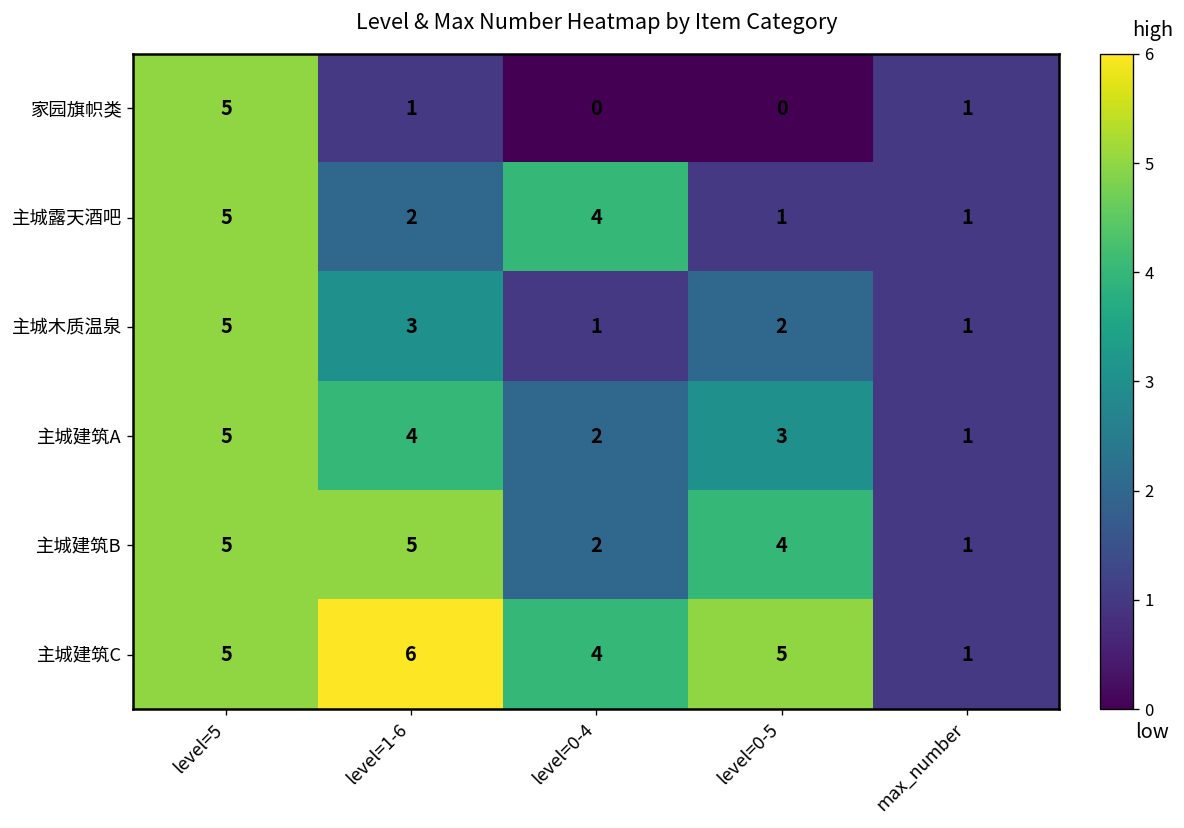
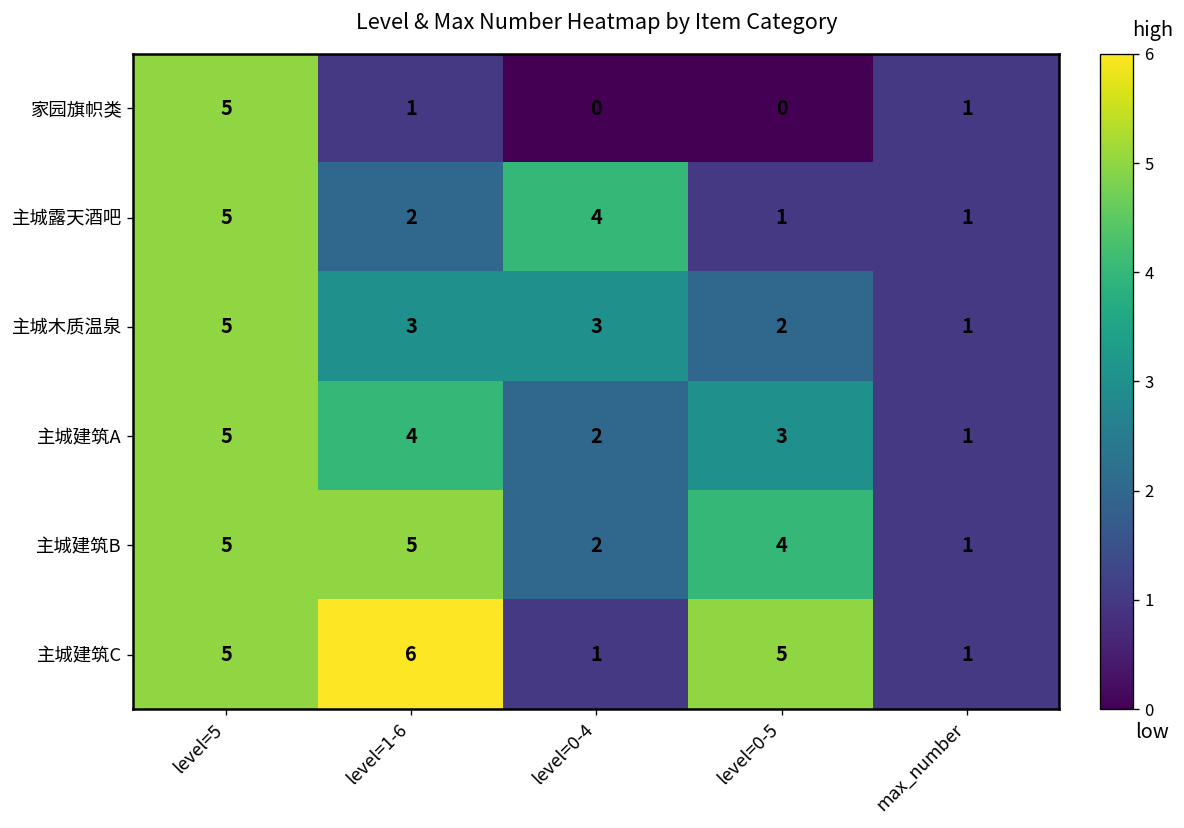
  {
    "家园旗帜类": {
      "level=5": 5,
      "level=1-6": 1,
      "level=0-4": 0,
      "level=0-5": 0,
      "max_number": 1
    },
    "主城露天酒吧": {
      "level=5": 5,
      "level=1-6": 2,
      "level=0-4": 4,
      "level=0-5": 1,
      "max_number": 1
    },
    "主城木质温泉": {
      "level=5": 5,
      "level=1-6": 3,
-     "level=0-4": 1,
+     "level=0-4": 3,
      "level=0-5": 2,
      "max_number": 1
    },
    "主城建筑A": {
      "level=5": 5,
      "level=1-6": 4,
      "level=0-4": 2,
      "level=0-5": 3,
      "max_number": 1
    },
    "主城建筑B": {
      "level=5": 5,
      "level=1-6": 5,
      "level=0-4": 2,
      "level=0-5": 4,
      "max_number": 1
    },
    "主城建筑C": {
      "level=5": 5,
      "level=1-6": 6,
-     "level=0-4": 4,
+     "level=0-4": 1,
      "level=0-5": 5,
      "max_number": 1
    }
  }
